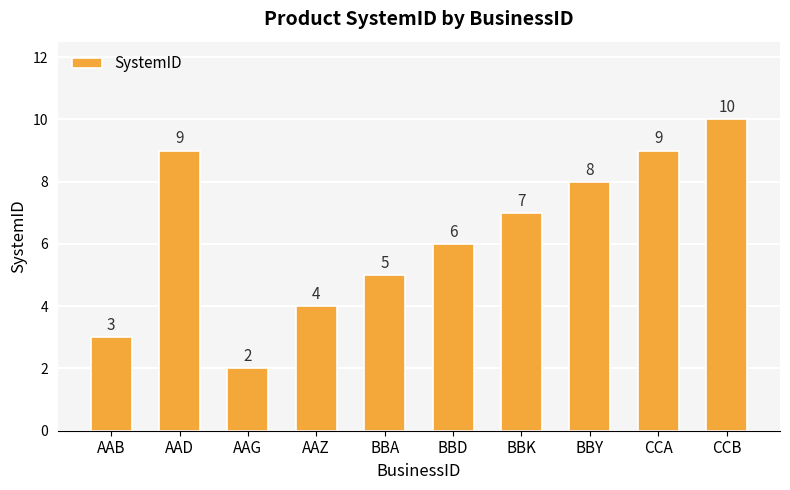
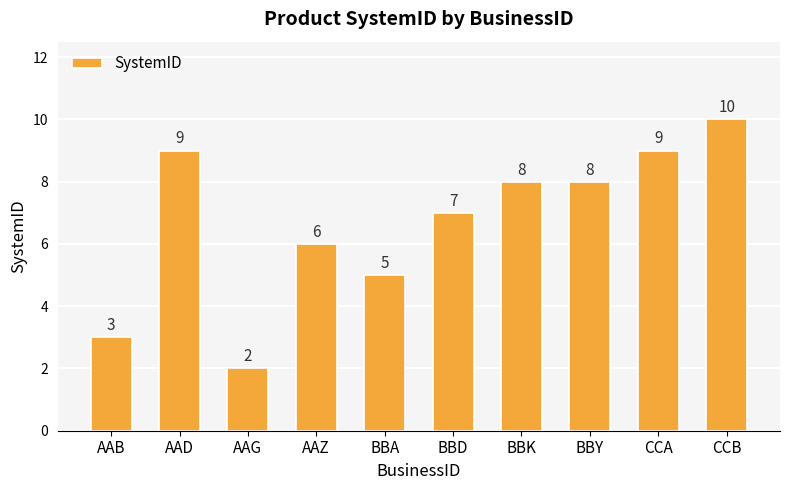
  {
    "AAB": 3,
    "AAD": 9,
    "AAG": 2,
-   "AAZ": 4,
+   "AAZ": 6,
    "BBA": 5,
-   "BBD": 6,
-   "BBK": 7,
+   "BBD": 7,
+   "BBK": 8,
    "BBY": 8,
    "CCA": 9,
    "CCB": 10
  }
